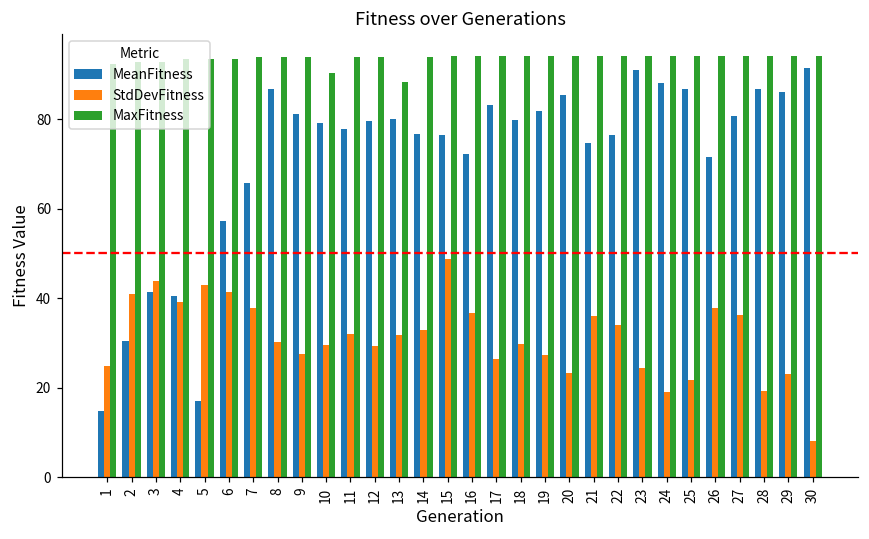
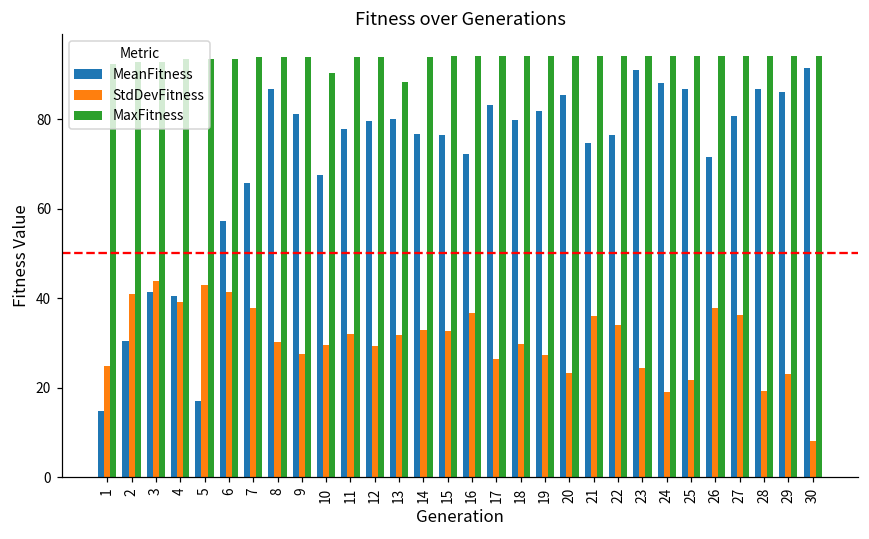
  {
    "MeanFitness": {
      "1": 15,
      "2": 30,
      "3": 41,
      "4": 41,
      "5": 17,
      "6": 57,
      "7": 66,
      "8": 87,
      "9": 81,
-     "10": 79,
+     "10": 68,
      "11": 78,
      "12": 80,
      "13": 80,
      "14": 77,
      "15": 76,
      "16": 72,
      "17": 83,
      "18": 80,
      "19": 82,
      "20": 85,
      "21": 75,
      "22": 76,
      "23": 91,
      "24": 88,
      "25": 87,
      "26": 72,
      "27": 81,
      "28": 87,
      "29": 86,
      "30": 91
    },
    "StdDevFitness": {
      "1": 25,
      "2": 41,
      "3": 44,
      "4": 39,
      "5": 43,
      "6": 41,
      "7": 38,
      "8": 30,
      "9": 27,
      "10": 30,
      "11": 32,
      "12": 29,
      "13": 32,
      "14": 33,
-     "15": 49,
+     "15": 33,
      "16": 37,
      "17": 26,
      "18": 30,
      "19": 27,
      "20": 23,
      "21": 36,
      "22": 34,
      "23": 24,
      "24": 19,
      "25": 22,
      "26": 38,
      "27": 36,
      "28": 19,
      "29": 23,
      "30": 8
    },
    "MaxFitness": {
      "5": 93,
      "6": 93,
      "7": 94,
      "8": 94,
      "9": 94,
      "10": 90,
      "11": 94,
      "12": 94,
      "13": 88,
      "14": 94,
      "15": 94,
      "16": 94,
      "17": 94,
      "18": 94,
      "19": 94,
      "20": 94,
      "21": 94,
      "22": 94,
      "23": 94,
      "24": 94,
      "25": 94,
      "26": 94,
      "27": 94,
      "28": 94,
      "29": 94,
      "30": 94
    }
  }
